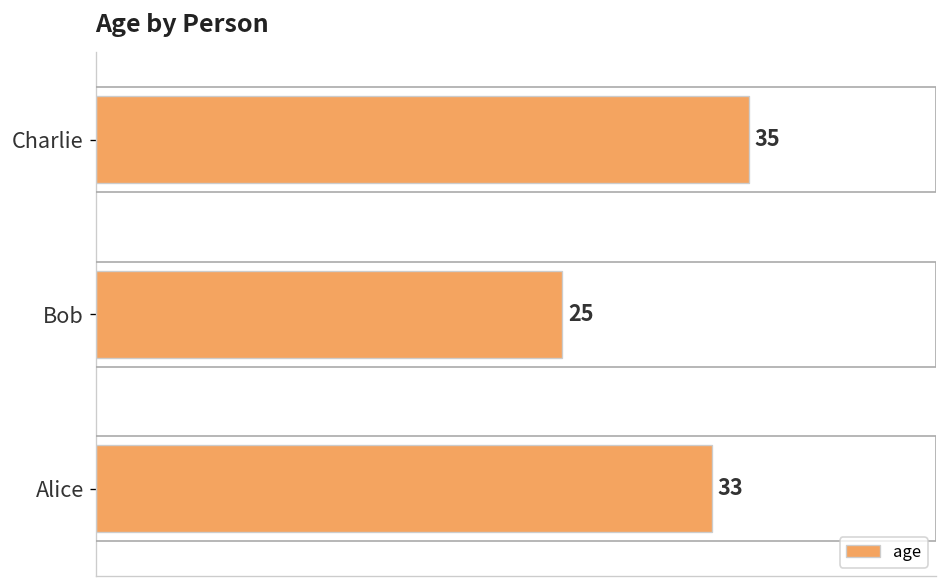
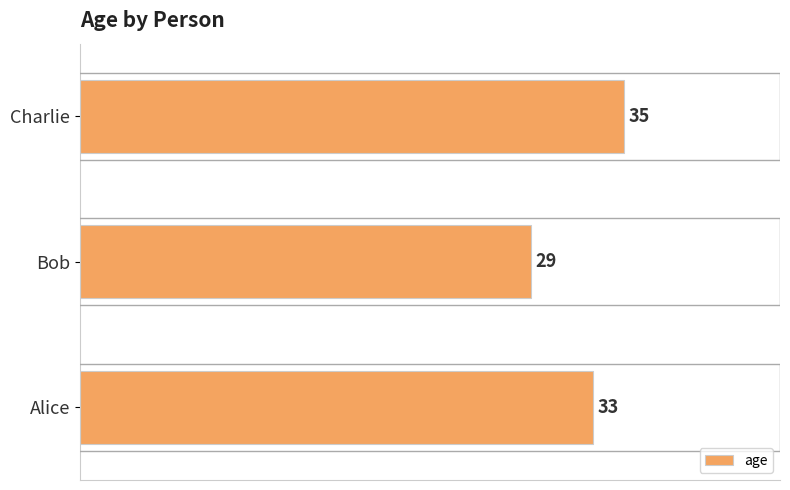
  {
    "Charlie": 35,
-   "Bob": 25,
+   "Bob": 29,
    "Alice": 33
  }
